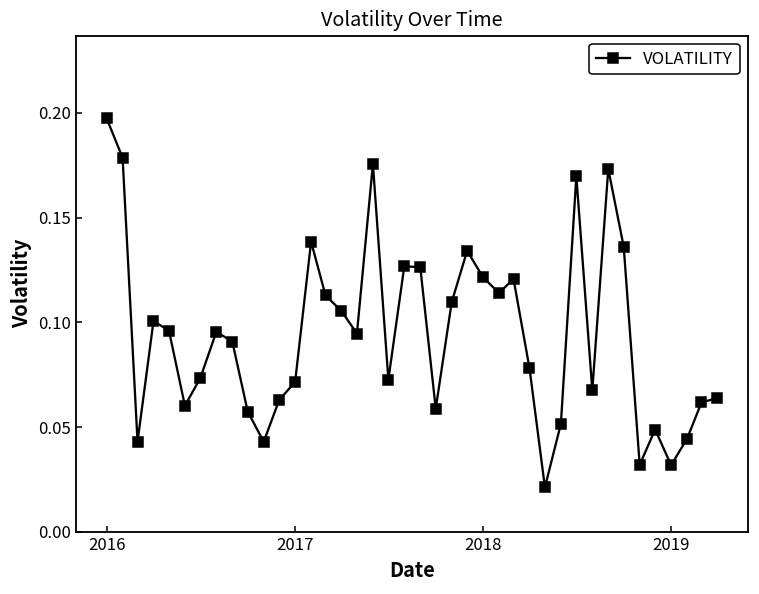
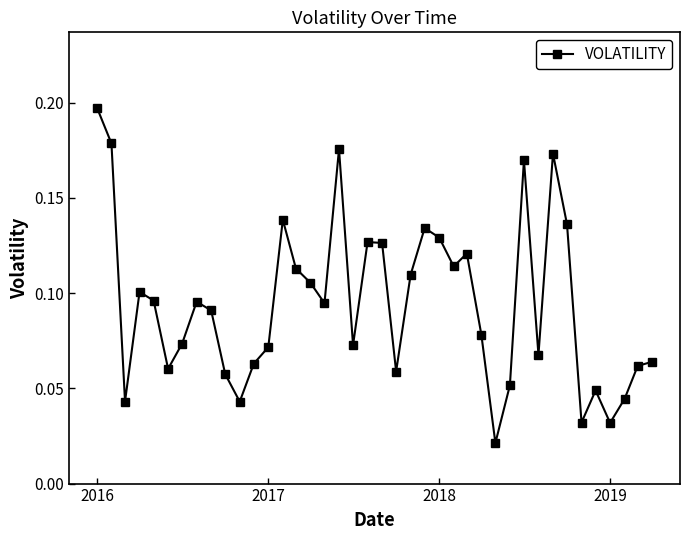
  {
    "2016": 0.197,
    "2017": 0.072,
-   "2018": 0.121,
+   "2018": 0.129,
    "2019": 0.032
  }
